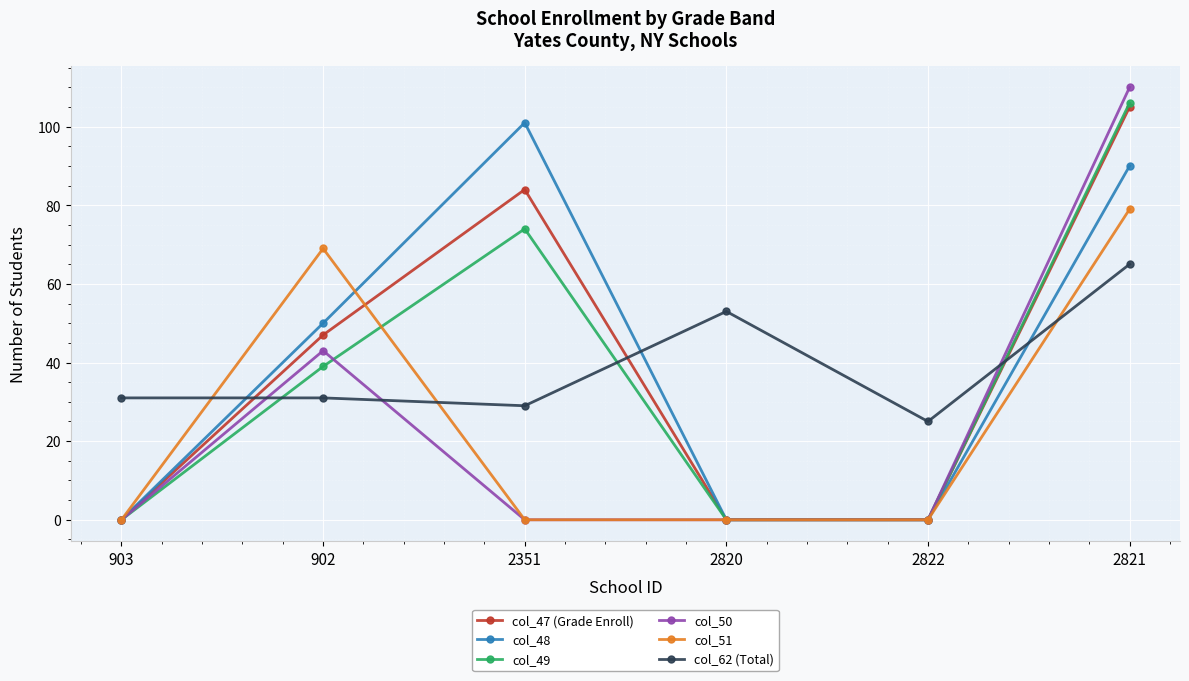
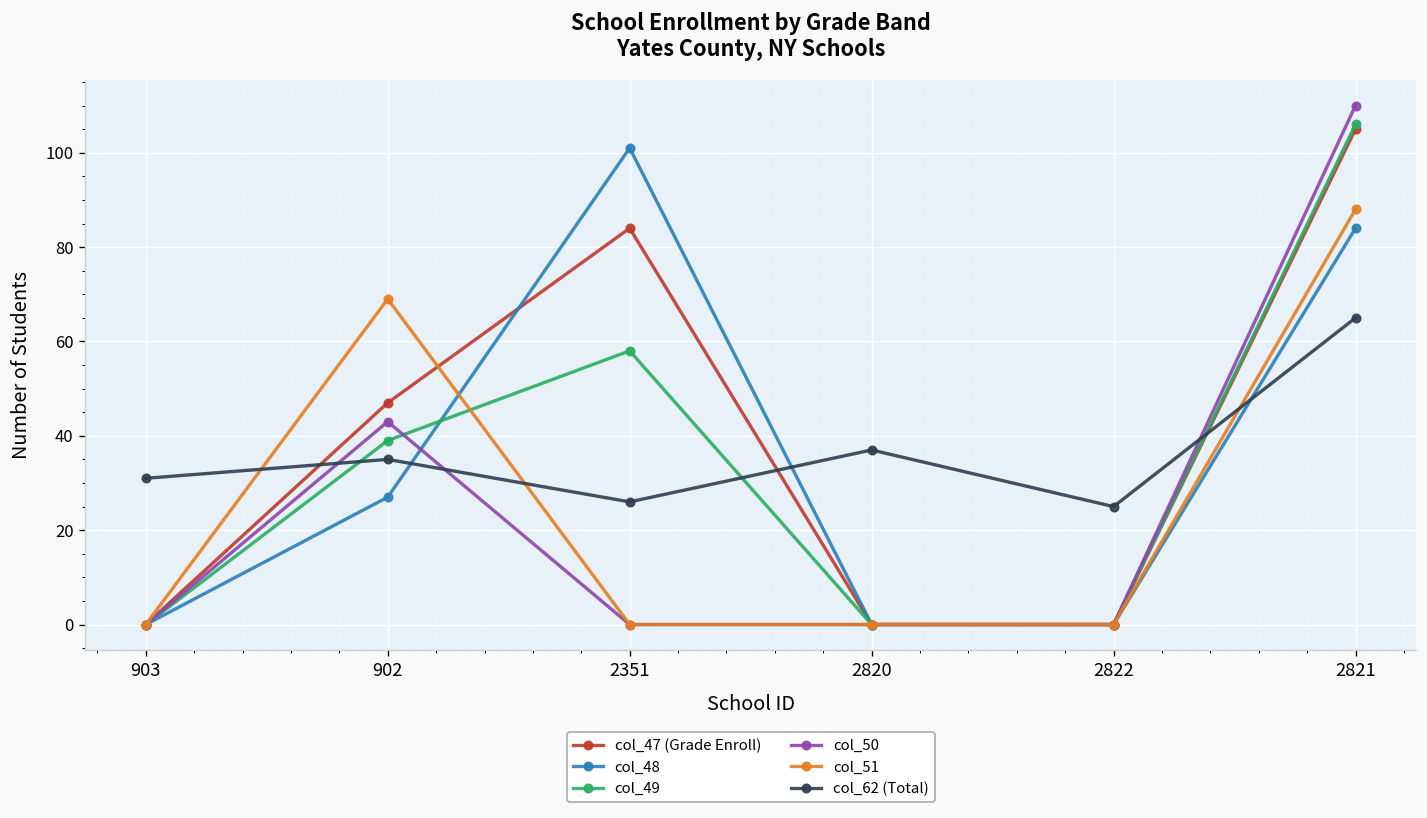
  {
    "col_47 (Grade Enroll)": {
      "902": 47,
      "2351": 84,
      "2821": 105
    },
    "col_48": {
-     "902": 50,
+     "902": 27,
      "2351": 101,
-     "2821": 90
+     "2821": 84
    },
    "col_49": {
      "902": 39,
-     "2351": 74,
+     "2351": 58,
      "2821": 106
    },
    "col_50": {
      "902": 43,
      "2821": 110
    },
    "col_51": {
      "902": 69,
-     "2821": 79
+     "2821": 88
    },
    "col_62 (Total)": {
      "903": 31,
-     "902": 31,
-     "2351": 29,
-     "2820": 53,
+     "902": 35,
+     "2351": 26,
+     "2820": 37,
      "2822": 25,
      "2821": 65
    }
  }
